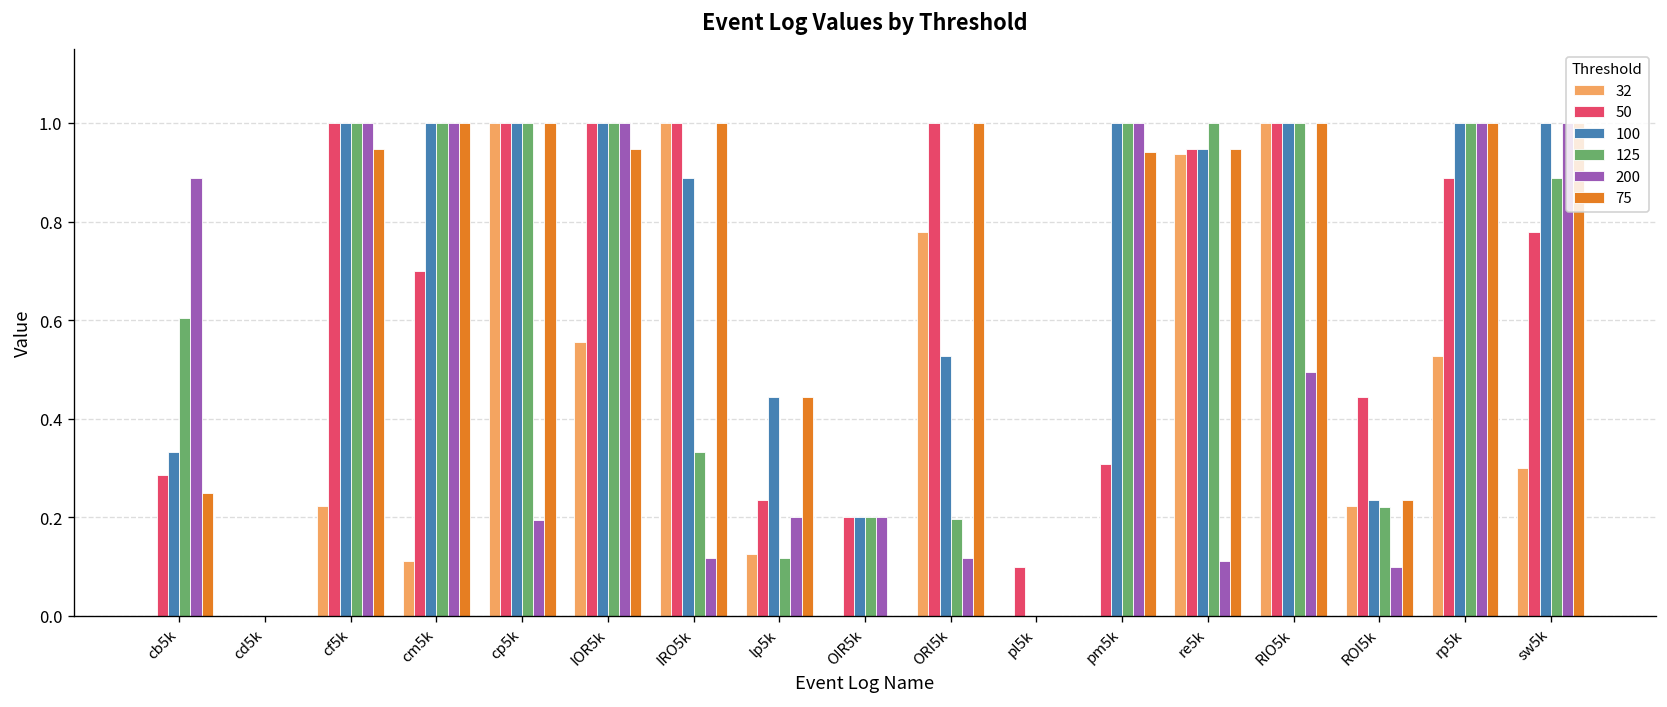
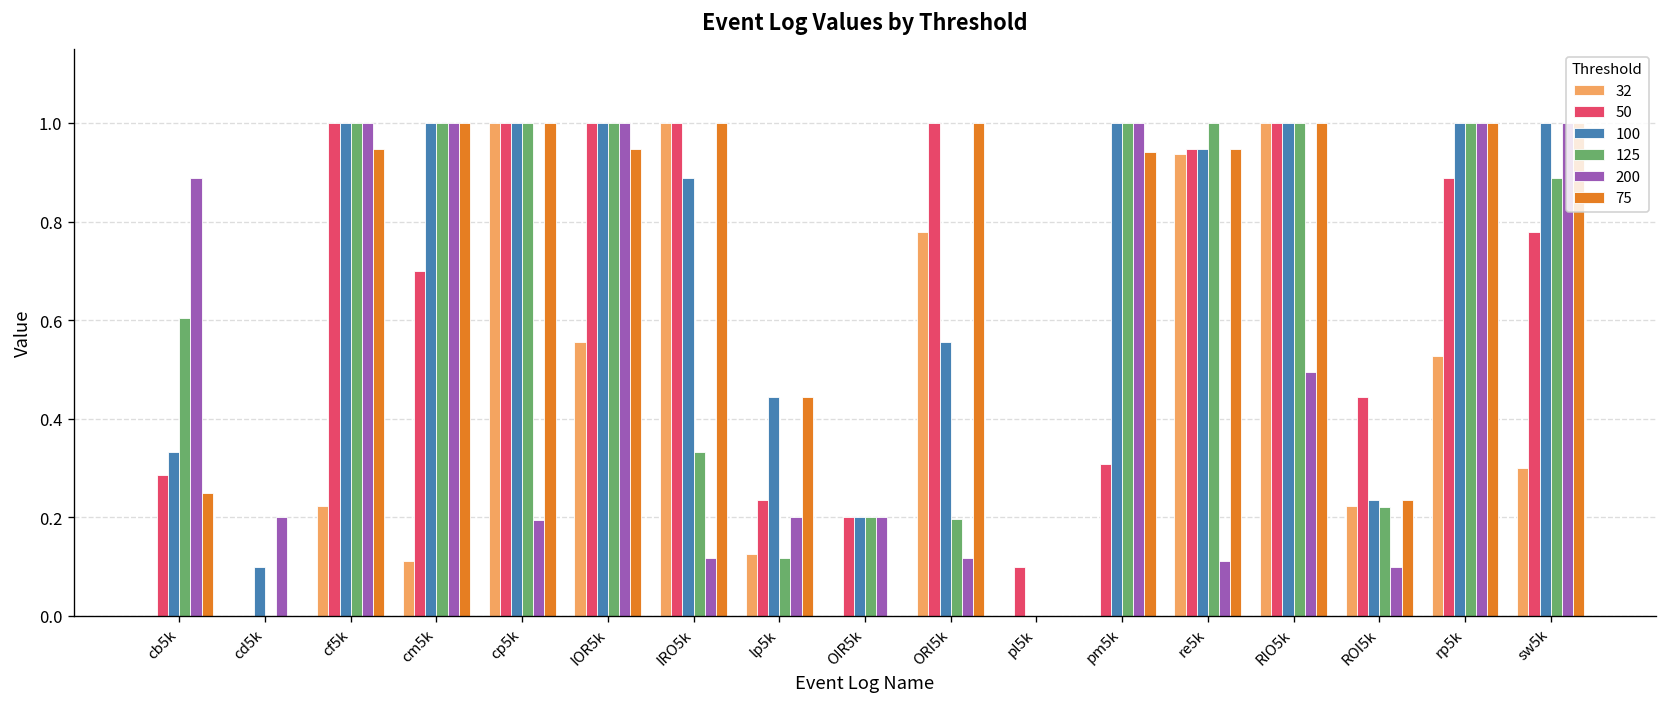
  {
    "32": {
      "cb5k": 0.00,
      "cd5k": 0.00,
      "cf5k": 0.22,
      "cm5k": 0.11,
      "cp5k": 1.00,
      "IOR5k": 0.56,
      "IRO5k": 1.00,
      "lp5k": 0.13,
      "OIR5k": 0.00,
      "ORI5k": 0.78,
      "pl5k": 0.00,
      "pm5k": 0.00,
      "re5k": 0.94,
      "RIO5k": 1.00,
      "ROI5k": 0.22,
      "rp5k": 0.53,
      "sw5k": 0.30
    },
    "50": {
      "cb5k": 0.29,
      "cd5k": 0.00,
      "cf5k": 1.00,
      "cm5k": 0.70,
      "cp5k": 1.00,
      "IOR5k": 1.00,
      "IRO5k": 1.00,
      "lp5k": 0.24,
      "OIR5k": 0.20,
      "ORI5k": 1.00,
      "pl5k": 0.10,
      "pm5k": 0.31,
      "re5k": 0.95,
      "RIO5k": 1.00,
      "ROI5k": 0.44,
      "rp5k": 0.89,
      "sw5k": 0.78
    },
    "100": {
      "cb5k": 0.33,
-     "cd5k": 0.0,
+     "cd5k": 0.1,
      "cf5k": 1.00,
      "cm5k": 1.00,
      "cp5k": 1.00,
      "IOR5k": 1.00,
      "IRO5k": 0.89,
      "lp5k": 0.44,
      "OIR5k": 0.20,
-     "ORI5k": 0.53,
+     "ORI5k": 0.56,
      "pl5k": 0.00,
      "pm5k": 1.00,
      "re5k": 0.95,
      "RIO5k": 1.00,
      "ROI5k": 0.24,
      "rp5k": 1.00,
      "sw5k": 1.00
    },
    "125": {
      "cb5k": 0.60,
      "cd5k": 0.00,
      "cf5k": 1.00,
      "cm5k": 1.00,
      "cp5k": 1.00,
      "IOR5k": 1.00,
      "IRO5k": 0.33,
      "lp5k": 0.12,
      "OIR5k": 0.20,
      "ORI5k": 0.20,
      "pl5k": 0.00,
      "pm5k": 1.00,
      "re5k": 1.00,
      "RIO5k": 1.00,
      "ROI5k": 0.22,
      "rp5k": 1.00,
      "sw5k": 0.89
    },
    "200": {
      "cb5k": 0.89,
-     "cd5k": 0.0,
+     "cd5k": 0.2,
      "cf5k": 1.0,
      "cm5k": 1.0,
      "cp5k": 0.2,
      "IOR5k": 1.0,
      "IRO5k": 0.12,
      "lp5k": 0.2,
      "OIR5k": 0.2,
      "ORI5k": 0.12,
      "pl5k": 0.0,
      "pm5k": 1.0,
      "re5k": 0.11,
      "RIO5k": 0.5,
      "ROI5k": 0.1,
      "rp5k": 1.0
    },
    "75": {
      "cb5k": 0.25,
      "cd5k": 0.00,
      "cf5k": 0.95,
      "cm5k": 1.00,
      "cp5k": 1.00,
      "IOR5k": 0.95,
      "IRO5k": 1.00,
      "lp5k": 0.44,
      "OIR5k": 0.00,
      "ORI5k": 1.00,
      "pl5k": 0.00,
      "pm5k": 0.94,
      "re5k": 0.95,
      "RIO5k": 1.00,
      "ROI5k": 0.24,
      "rp5k": 1.00
    }
  }
